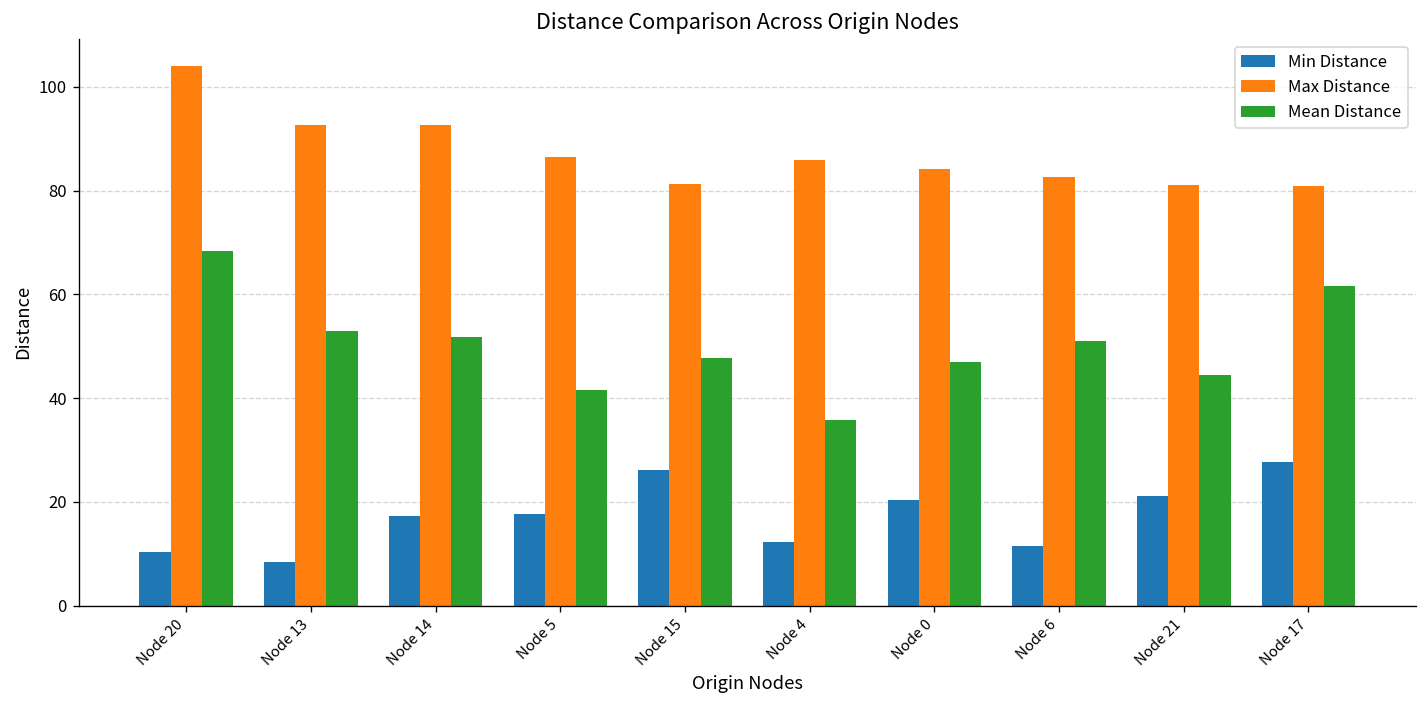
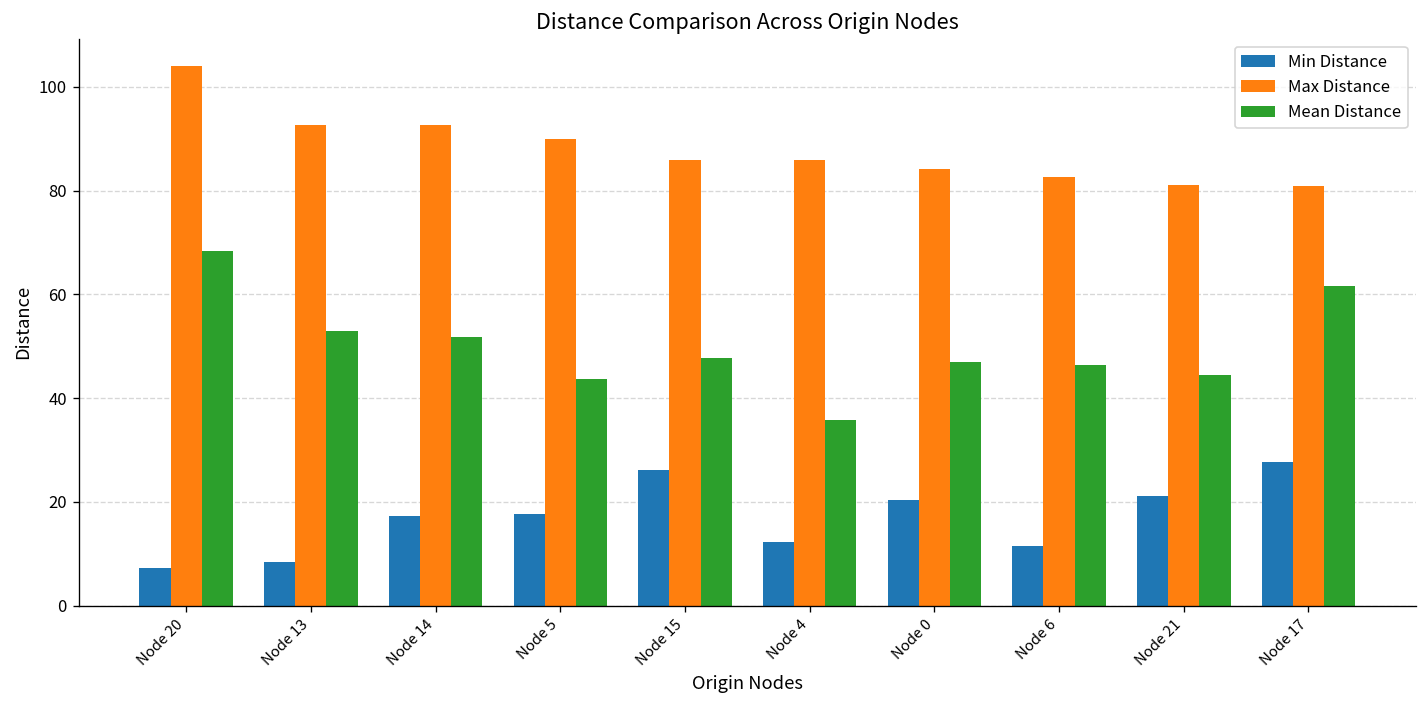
  {
    "Min Distance": {
-     "Node 20": 10,
+     "Node 20": 7,
      "Node 13": 8,
      "Node 14": 17,
      "Node 5": 18,
      "Node 15": 26,
      "Node 4": 12,
      "Node 0": 20,
      "Node 6": 12,
      "Node 21": 21,
      "Node 17": 28
    },
    "Max Distance": {
      "Node 20": 104,
      "Node 13": 93,
      "Node 14": 93,
-     "Node 5": 86,
-     "Node 15": 81,
+     "Node 5": 90,
+     "Node 15": 86,
      "Node 4": 86,
      "Node 0": 84,
      "Node 6": 83,
      "Node 21": 81,
      "Node 17": 81
    },
    "Mean Distance": {
      "Node 20": 68,
      "Node 13": 53,
      "Node 14": 52,
-     "Node 5": 42,
+     "Node 5": 44,
      "Node 15": 48,
      "Node 4": 36,
      "Node 0": 47,
-     "Node 6": 51,
+     "Node 6": 46,
      "Node 21": 44,
      "Node 17": 62
    }
  }
